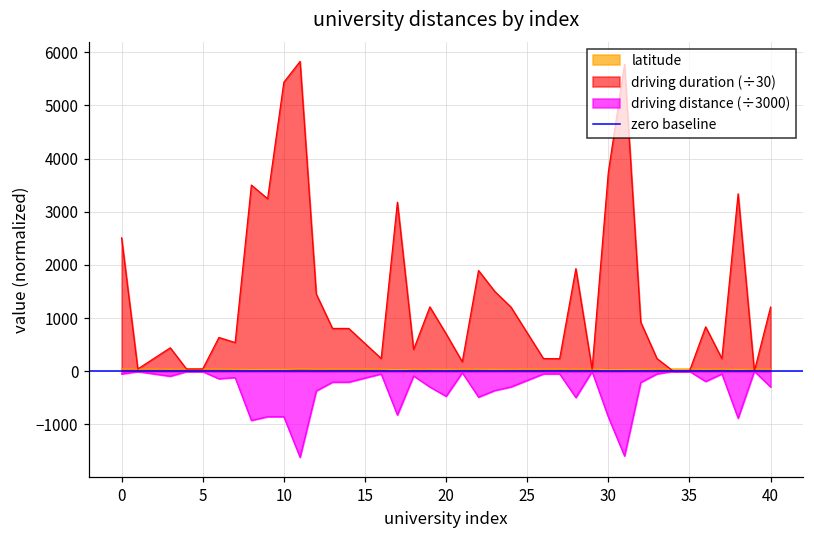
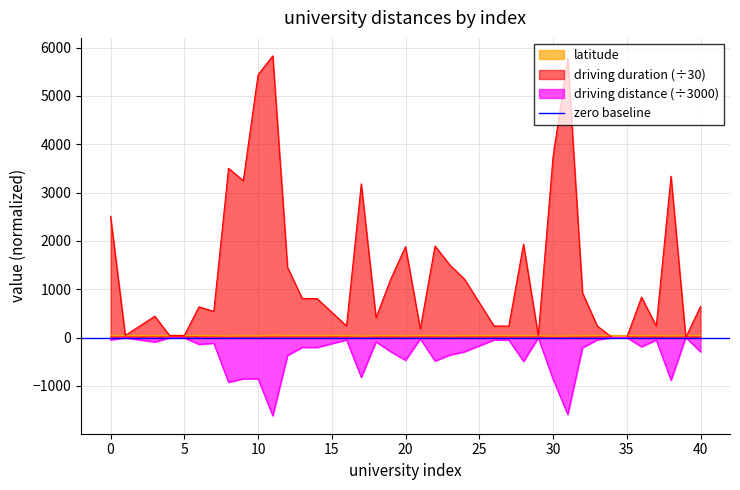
  {
    "driving duration (÷30)": {
      "0": 2500,
      "10": 5400,
-     "20": 700,
+     "20": 1900,
      "30": 3700,
-     "40": 1200
+     "40": 600
    }
  }
